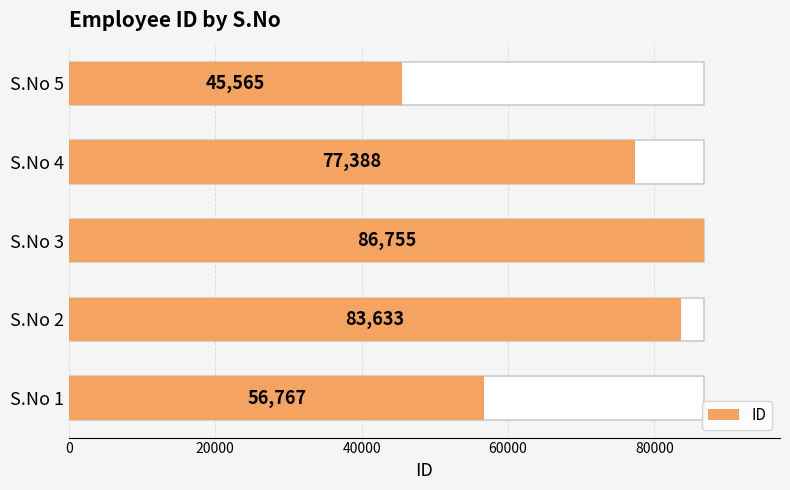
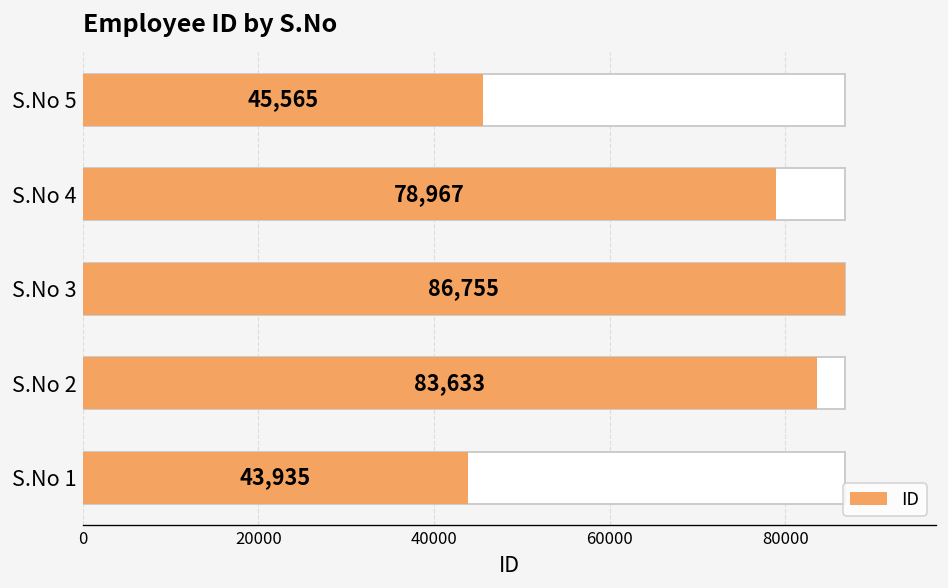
  {
    "ID": {
-     "S.No 4": "77,388",
+     "S.No 4": "78,967",
      "S.No 3": "86,755",
-     "S.No 1": "56,767"
+     "S.No 1": "43,935"
    }
  }
